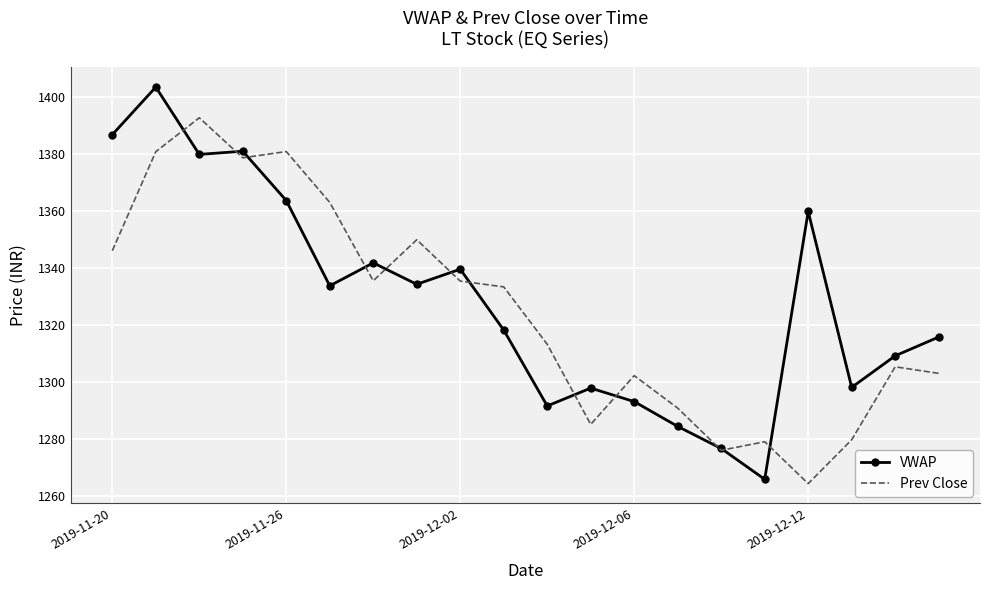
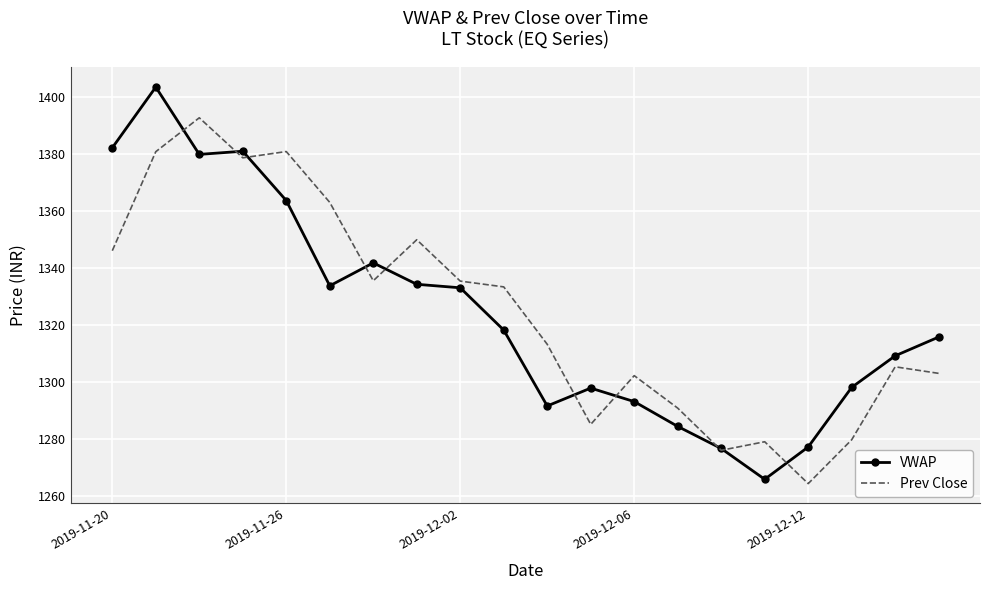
  {
    "VWAP": {
-     "2019-11-20": 1387,
+     "2019-11-20": 1382,
      "2019-11-26": 1364,
-     "2019-12-02": 1340,
+     "2019-12-02": 1333,
      "2019-12-06": 1293,
-     "2019-12-12": 1360
+     "2019-12-12": 1277
    },
    "Prev Close": {
      "2019-11-20": 1346,
      "2019-11-26": 1381,
      "2019-12-02": 1335,
      "2019-12-06": 1302,
      "2019-12-12": 1264
    }
  }
